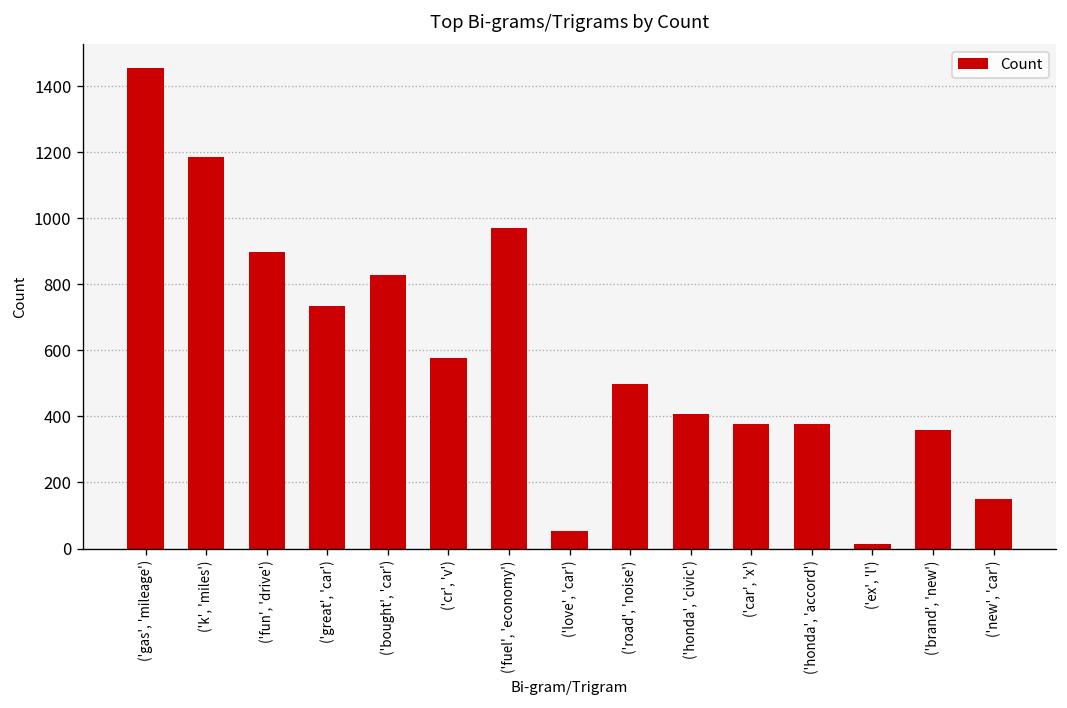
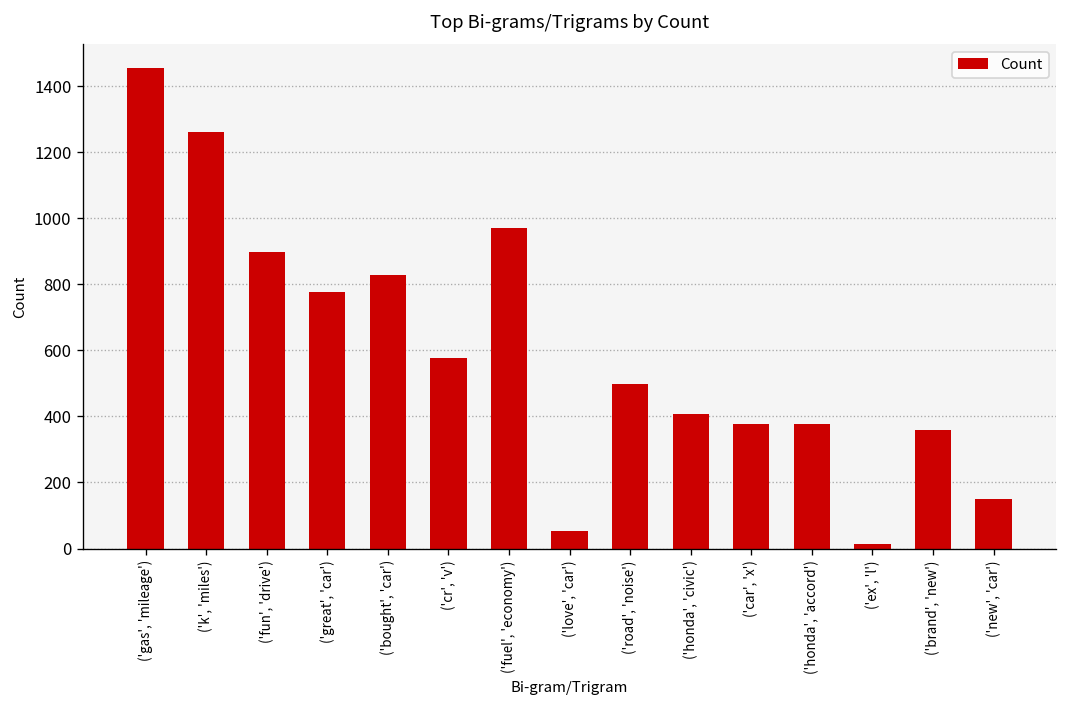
  {
    "('gas', 'mileage')": 1450,
-   "('k', 'miles')": 1190,
+   "('k', 'miles')": 1260,
    "('fun', 'drive')": 900,
-   "('great', 'car')": 740,
+   "('great', 'car')": 780,
    "('bought', 'car')": 830,
    "('cr', 'v')": 580,
    "('fuel', 'economy')": 970,
    "('love', 'car')": 50,
    "('road', 'noise')": 500,
    "('honda', 'civic')": 410,
    "('car', 'x')": 380,
    "('honda', 'accord')": 380,
    "('ex', 'l')": 20,
    "('brand', 'new')": 360,
    "('new', 'car')": 150
  }
